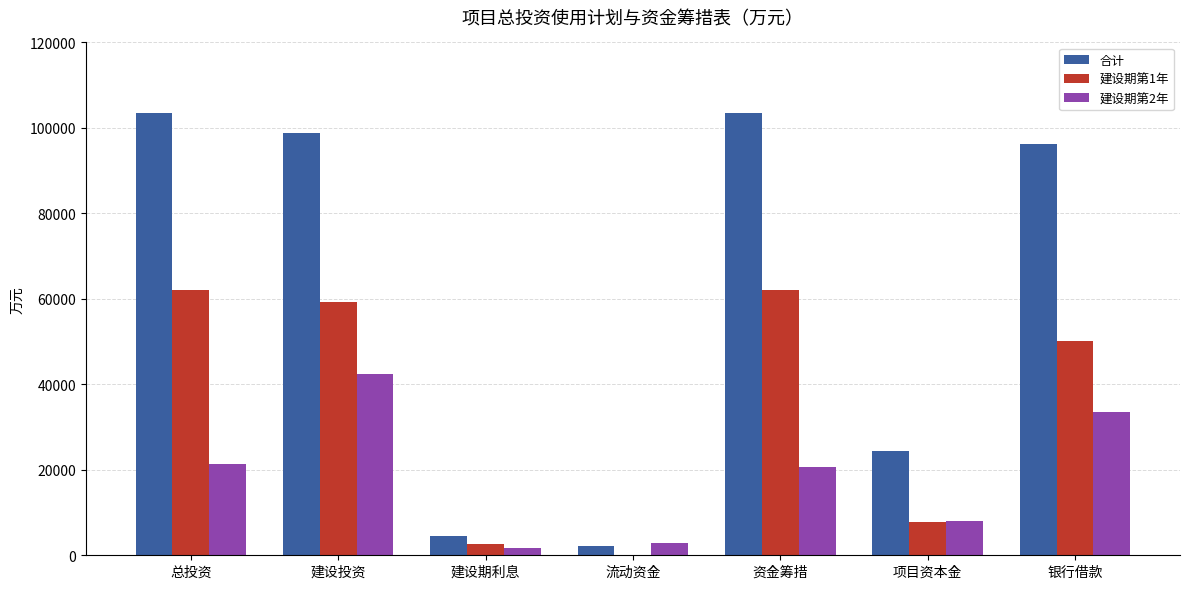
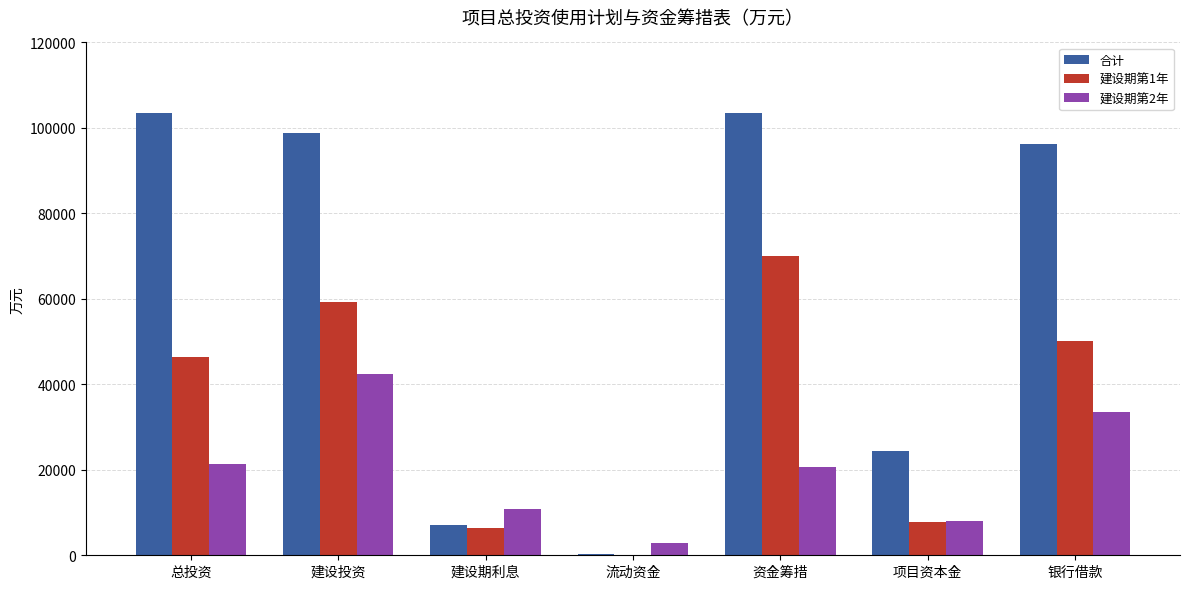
  {
    "合计": {
      "总投资": 104000,
      "建设投资": 99000,
-     "建设期利息": 5000,
-     "流动资金": 2000,
+     "建设期利息": 7000,
+     "流动资金": 0,
      "资金筹措": 104000,
      "项目资本金": 25000,
      "银行借款": 96000
    },
    "建设期第1年": {
-     "总投资": 62000,
+     "总投资": 46000,
      "建设投资": 59000,
-     "建设期利息": 3000,
+     "建设期利息": 6000,
      "流动资金": 0,
-     "资金筹措": 62000,
+     "资金筹措": 70000,
      "项目资本金": 8000,
      "银行借款": 50000
    },
    "建设期第2年": {
      "总投资": 21000,
      "建设投资": 42000,
-     "建设期利息": 2000,
+     "建设期利息": 11000,
      "流动资金": 3000,
      "资金筹措": 21000,
      "项目资本金": 8000,
      "银行借款": 34000
    }
  }
